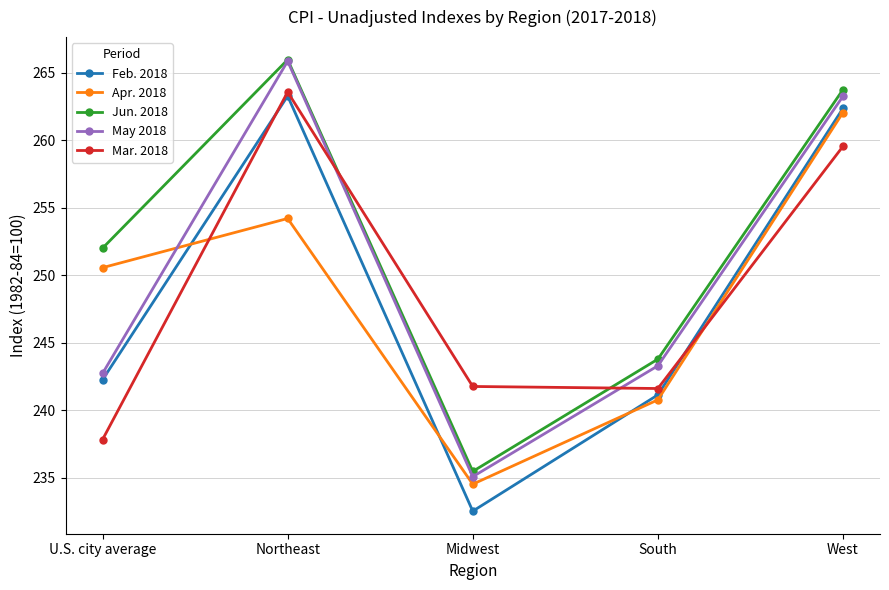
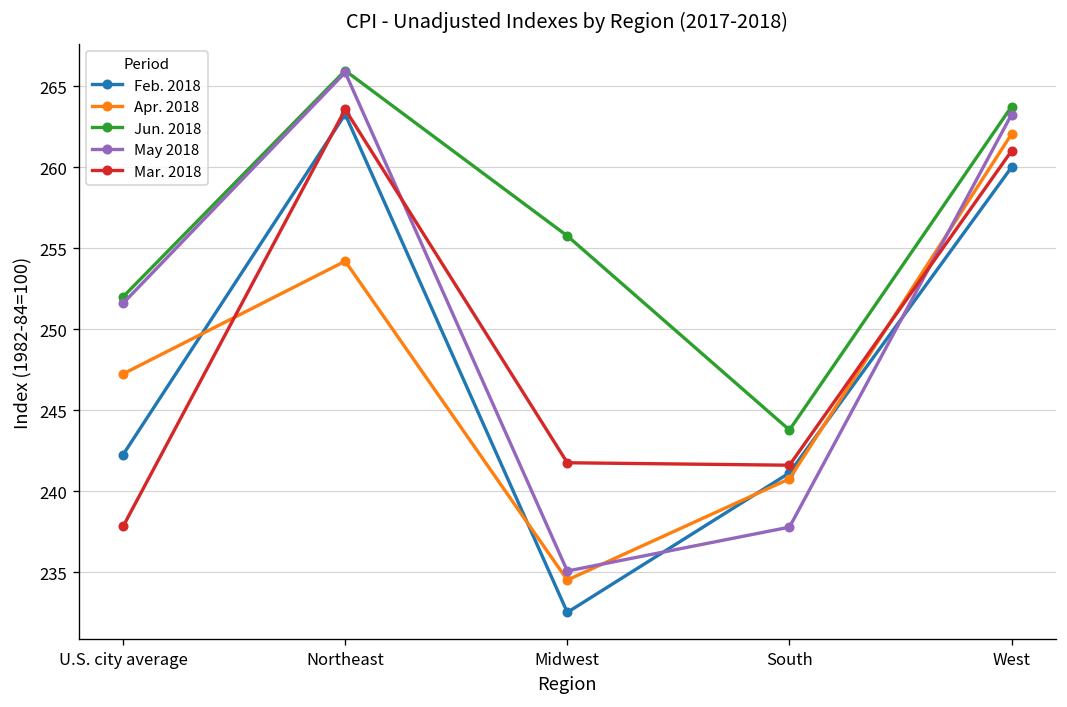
  {
    "Feb. 2018": {
      "U.S. city average": 242.2,
      "Northeast": 263.3,
      "Midwest": 232.5,
      "South": 241.1,
-     "West": 262.3
+     "West": 260.0
    },
    "Apr. 2018": {
-     "U.S. city average": 250.5,
+     "U.S. city average": 247.2,
      "Northeast": 254.2,
      "Midwest": 234.5,
      "South": 240.8,
      "West": 262.0
    },
    "Jun. 2018": {
      "U.S. city average": 252.0,
-     "Midwest": 235.5,
+     "Midwest": 255.7,
      "South": 243.8,
      "West": 263.7
    },
    "May 2018": {
-     "U.S. city average": 242.7,
+     "U.S. city average": 251.6,
      "Midwest": 235.1,
-     "South": 243.3,
+     "South": 237.8,
      "West": 263.2
    },
    "Mar. 2018": {
      "U.S. city average": 237.8,
      "Northeast": 263.6,
      "Midwest": 241.7,
      "South": 241.6,
-     "West": 259.5
+     "West": 261.0
    }
  }
